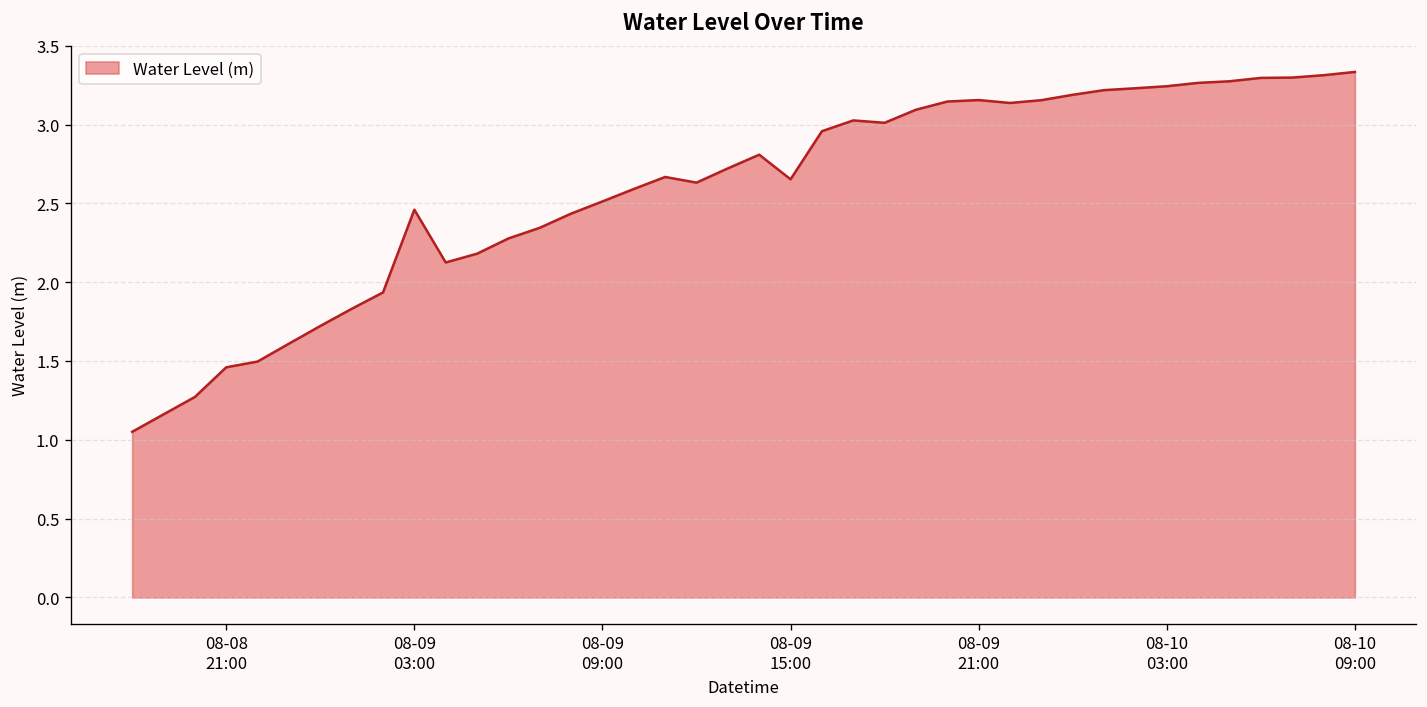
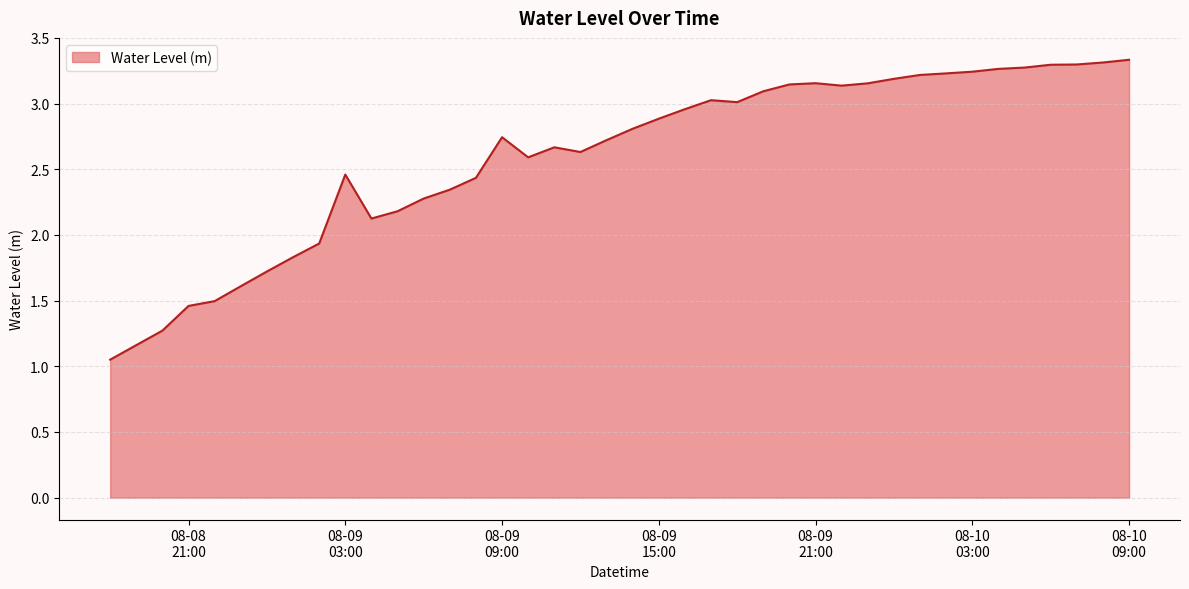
  {
    "08-08 21:00": 1.46,
    "08-09 03:00": 2.46,
-   "08-09 09:00": 2.51,
-   "08-09 15:00": 2.65,
+   "08-09 09:00": 2.74,
+   "08-09 15:00": 2.89,
    "08-09 21:00": 3.16,
    "08-10 03:00": 3.24,
    "08-10 09:00": 3.33
  }
